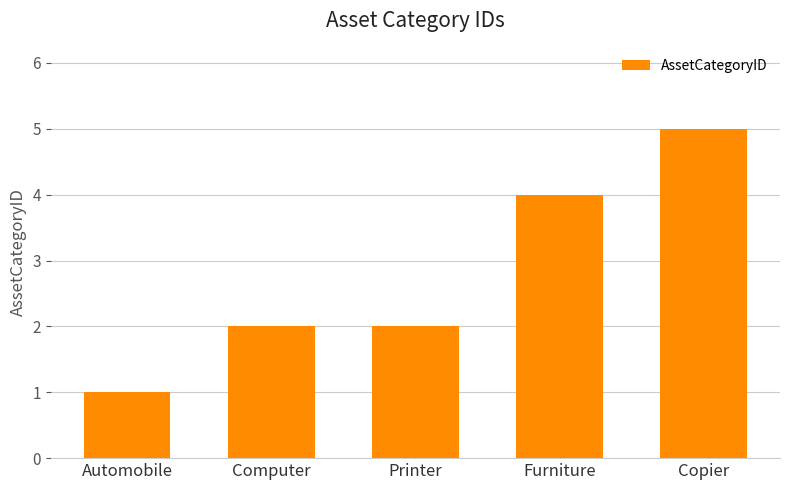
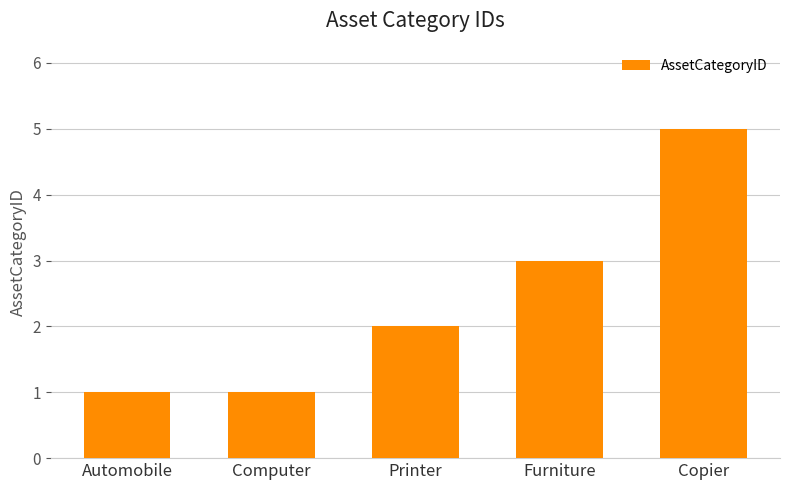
  {
    "Automobile": 1,
-   "Computer": 2,
+   "Computer": 1,
    "Printer": 2,
-   "Furniture": 4,
+   "Furniture": 3,
    "Copier": 5
  }
